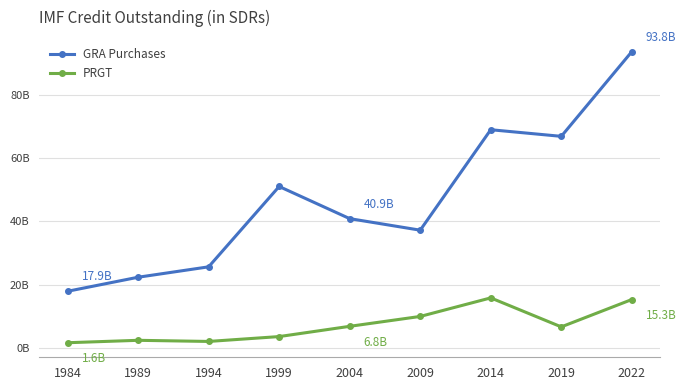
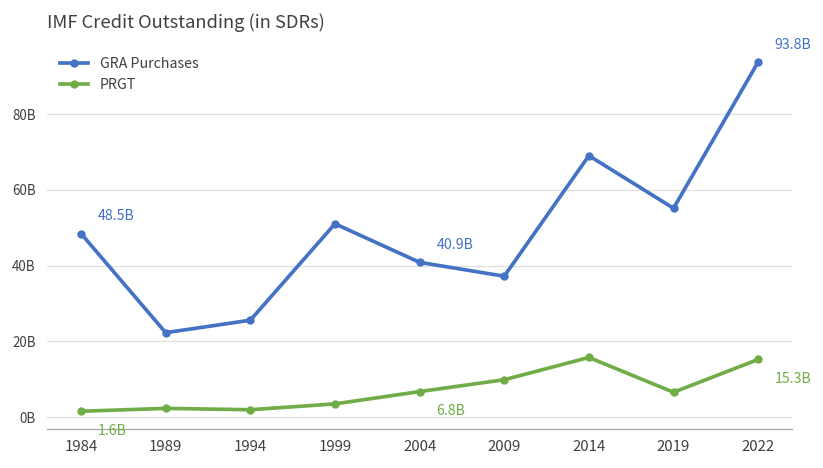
  {
    "GRA Purchases": {
-     "1984": "17.9B",
+     "1984": "48.5B",
      "2004": "40.9B",
-     "2019": "67000000000",
+     "2019": "55000000000",
      "2022": "93.8B"
    },
    "PRGT": {
      "1984": "1.6B",
      "2004": "6.8B",
      "2022": "15.3B"
    }
  }
